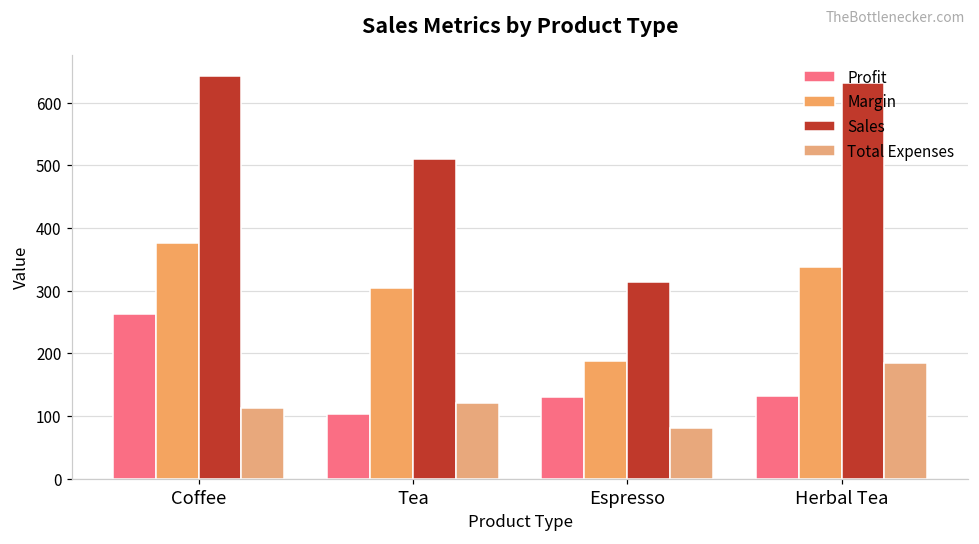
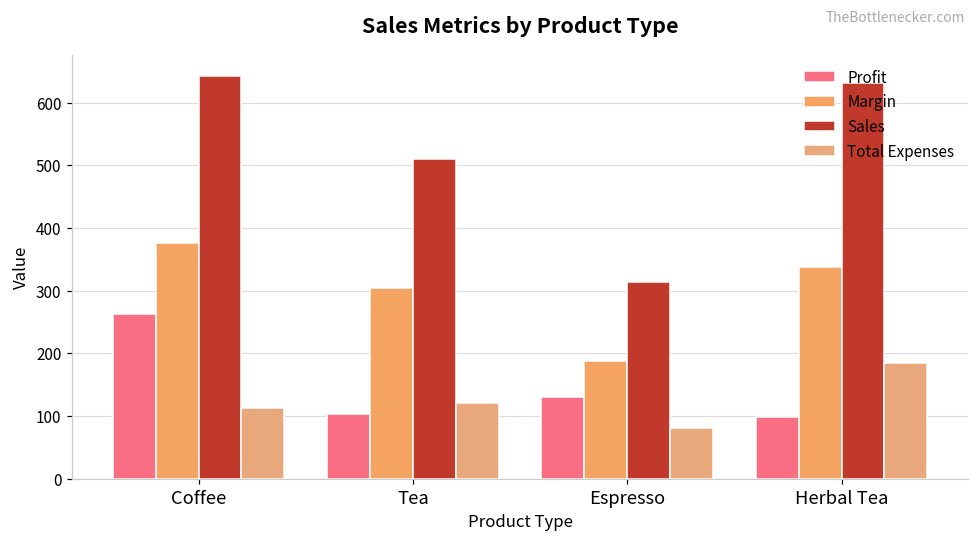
  {
    "Profit": {
      "Coffee": 260,
      "Tea": 100,
      "Espresso": 130,
-     "Herbal Tea": 130
+     "Herbal Tea": 100
    },
    "Sales": {
      "Coffee": 640,
      "Tea": 510,
      "Espresso": 310,
      "Herbal Tea": 630
    }
  }
